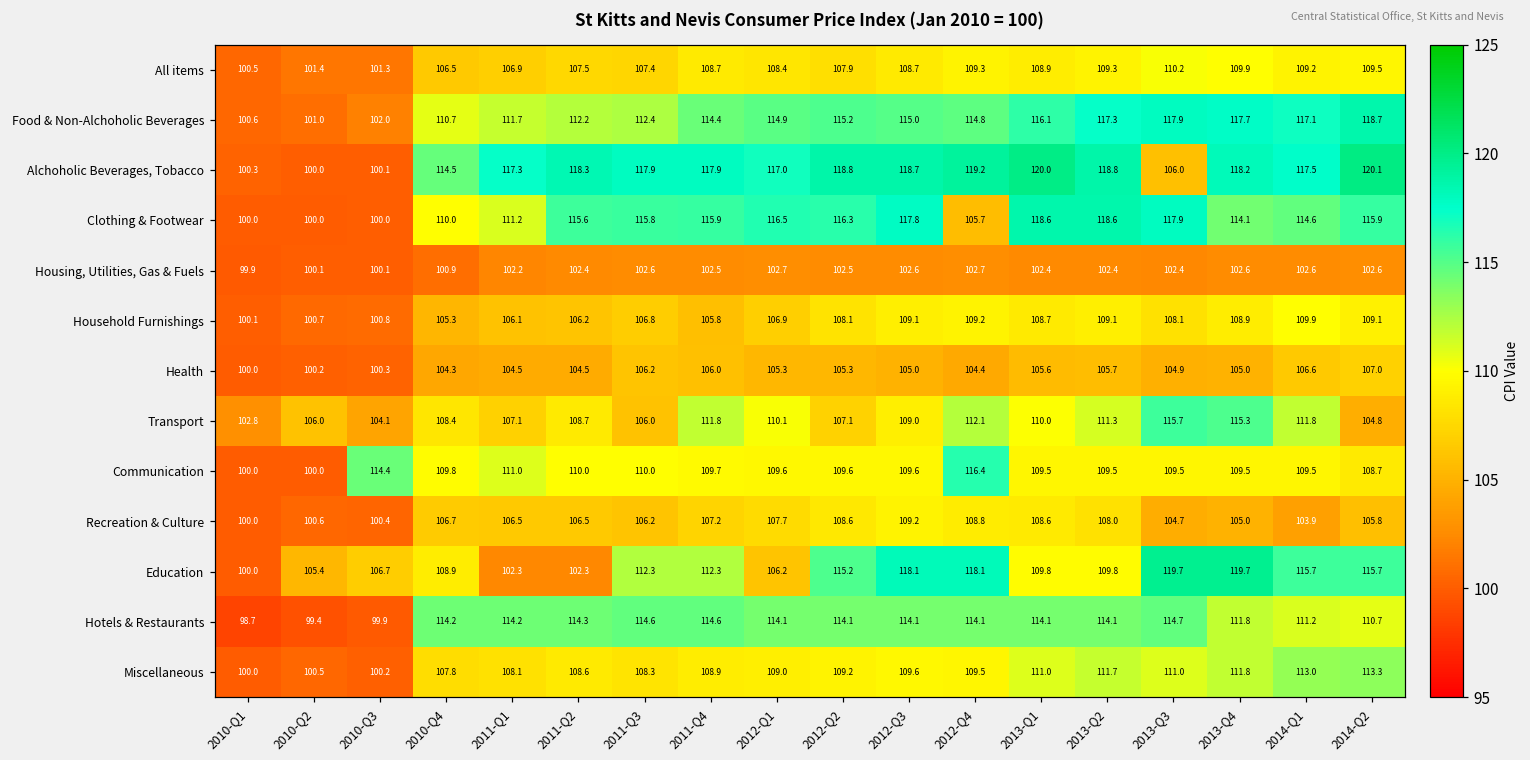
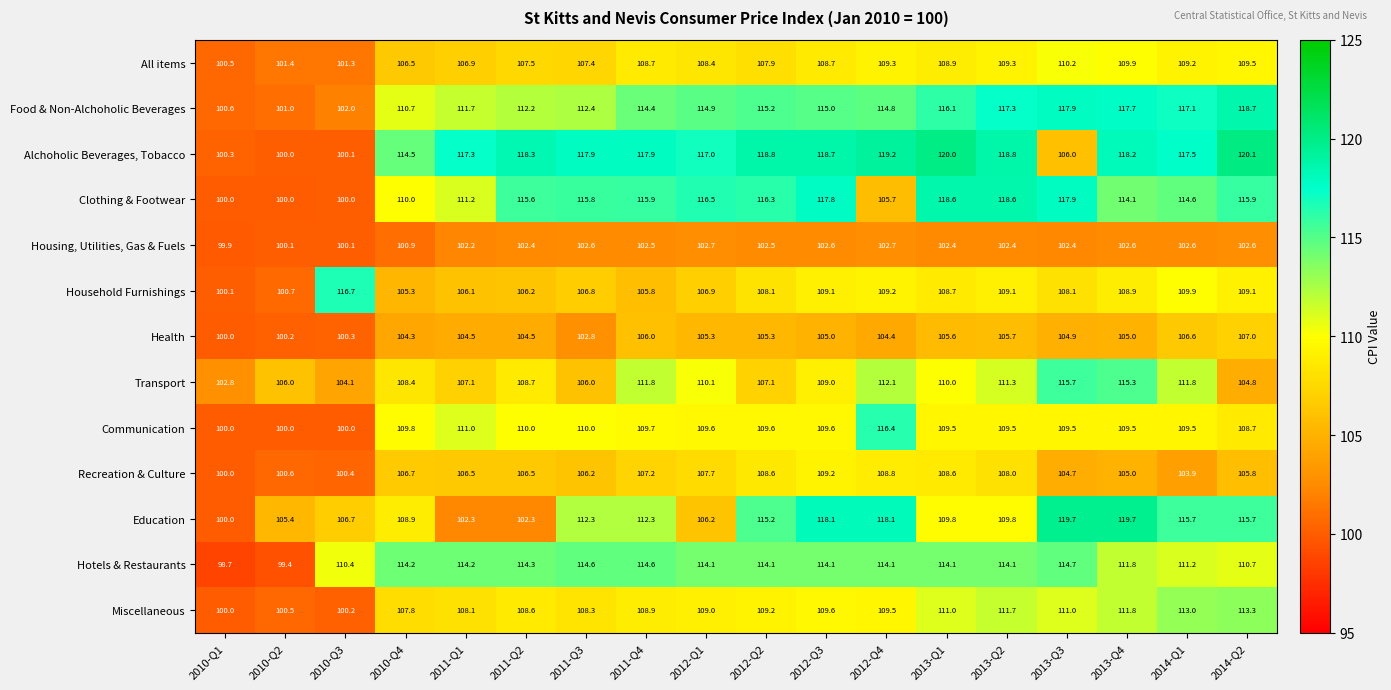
  {
    "Household Furnishings": {
      "2010-Q1": 100.1,
      "2010-Q2": 100.7,
-     "2010-Q3": 100.8,
+     "2010-Q3": 116.7,
      "2010-Q4": 105.3,
      "2011-Q1": 106.1,
      "2011-Q2": 106.2,
      "2011-Q3": 106.8,
      "2011-Q4": 105.8,
      "2012-Q1": 106.9,
      "2012-Q2": 108.1,
      "2012-Q3": 109.1,
      "2012-Q4": 109.2,
      "2013-Q1": 108.7,
      "2013-Q2": 109.1,
      "2013-Q3": 108.1,
      "2013-Q4": 108.9,
      "2014-Q1": 109.9,
      "2014-Q2": 109.1
    },
    "Health": {
      "2010-Q1": 100.0,
      "2010-Q2": 100.2,
      "2010-Q3": 100.3,
      "2010-Q4": 104.3,
      "2011-Q1": 104.5,
      "2011-Q2": 104.5,
-     "2011-Q3": 106.2,
+     "2011-Q3": 102.8,
      "2011-Q4": 106.0,
      "2012-Q1": 105.3,
      "2012-Q2": 105.3,
      "2012-Q3": 105.0,
      "2012-Q4": 104.4,
      "2013-Q1": 105.6,
      "2013-Q2": 105.7,
      "2013-Q3": 104.9,
      "2013-Q4": 105.0,
      "2014-Q1": 106.6,
      "2014-Q2": 107.0
    },
    "Communication": {
      "2010-Q1": 100.0,
      "2010-Q2": 100.0,
-     "2010-Q3": 114.4,
+     "2010-Q3": 100.0,
      "2010-Q4": 109.8,
      "2011-Q1": 111.0,
      "2011-Q2": 110.0,
      "2011-Q3": 110.0,
      "2011-Q4": 109.7,
      "2012-Q1": 109.6,
      "2012-Q2": 109.6,
      "2012-Q3": 109.6,
      "2012-Q4": 116.4,
      "2013-Q1": 109.5,
      "2013-Q2": 109.5,
      "2013-Q3": 109.5,
      "2013-Q4": 109.5,
      "2014-Q1": 109.5,
      "2014-Q2": 108.7
    },
    "Hotels & Restaurants": {
      "2010-Q1": 98.7,
      "2010-Q2": 99.4,
-     "2010-Q3": 99.9,
+     "2010-Q3": 110.4,
      "2010-Q4": 114.2,
      "2011-Q1": 114.2,
      "2011-Q2": 114.3,
      "2011-Q3": 114.6,
      "2011-Q4": 114.6,
      "2012-Q1": 114.1,
      "2012-Q2": 114.1,
      "2012-Q3": 114.1,
      "2012-Q4": 114.1,
      "2013-Q1": 114.1,
      "2013-Q2": 114.1,
      "2013-Q3": 114.7,
      "2013-Q4": 111.8,
      "2014-Q1": 111.2,
      "2014-Q2": 110.7
    }
  }
